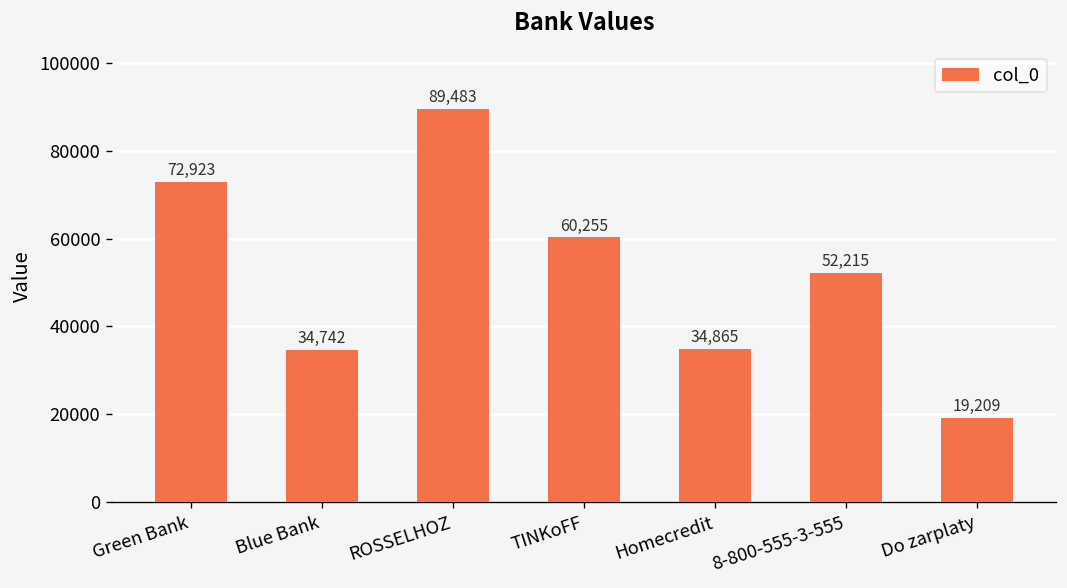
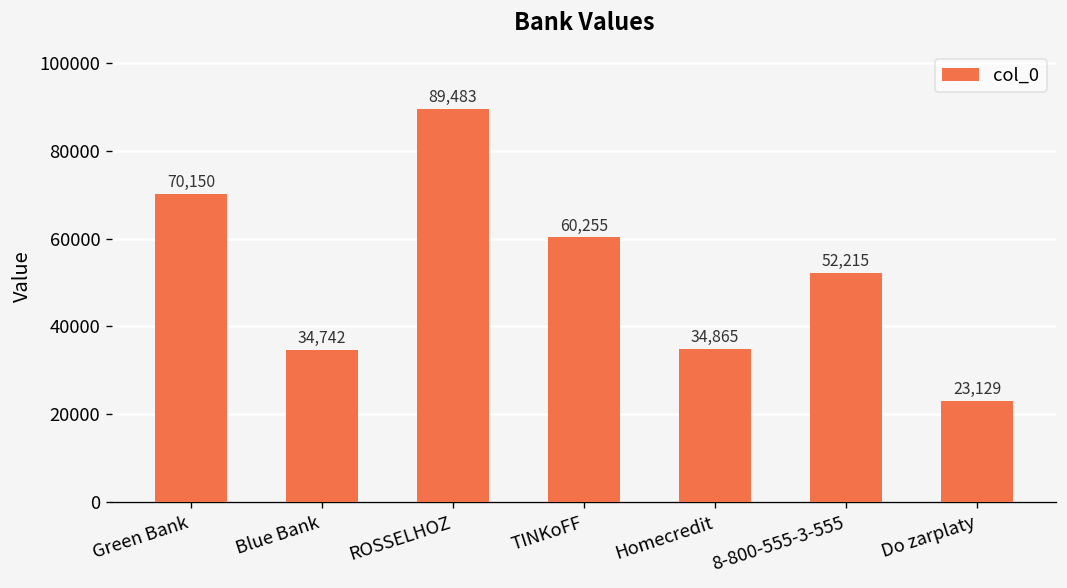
  {
-   "Green Bank": "72,923",
+   "Green Bank": "70,150",
    "Blue Bank": "34,742",
    "ROSSELHOZ": "89,483",
    "TINKoFF": "60,255",
    "Homecredit": "34,865",
    "8-800-555-3-555": "52,215",
-   "Do zarplaty": "19,209"
+   "Do zarplaty": "23,129"
  }
